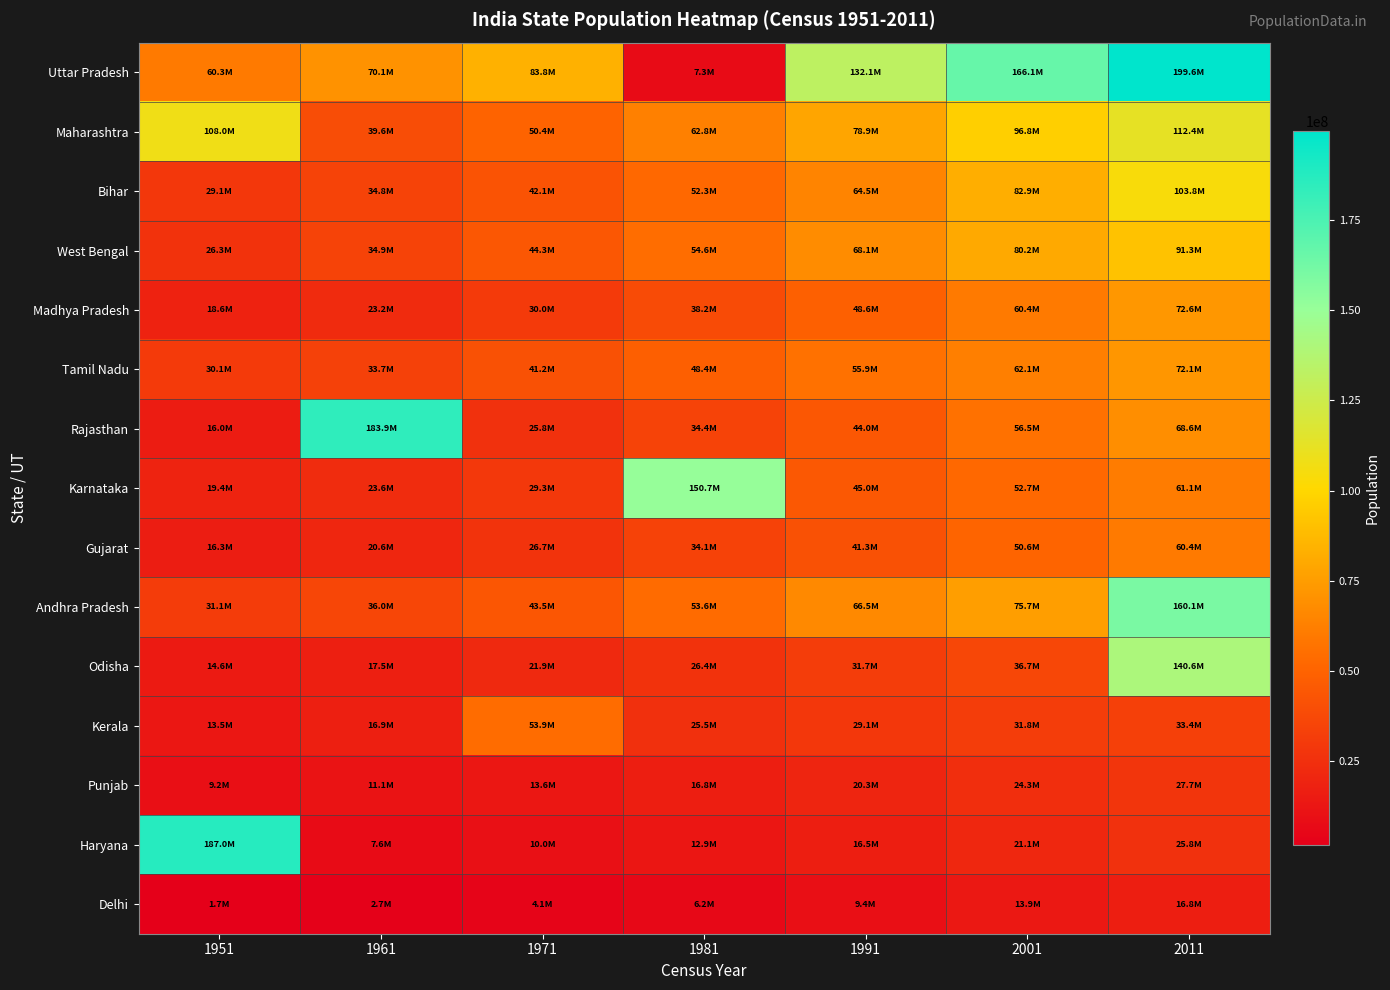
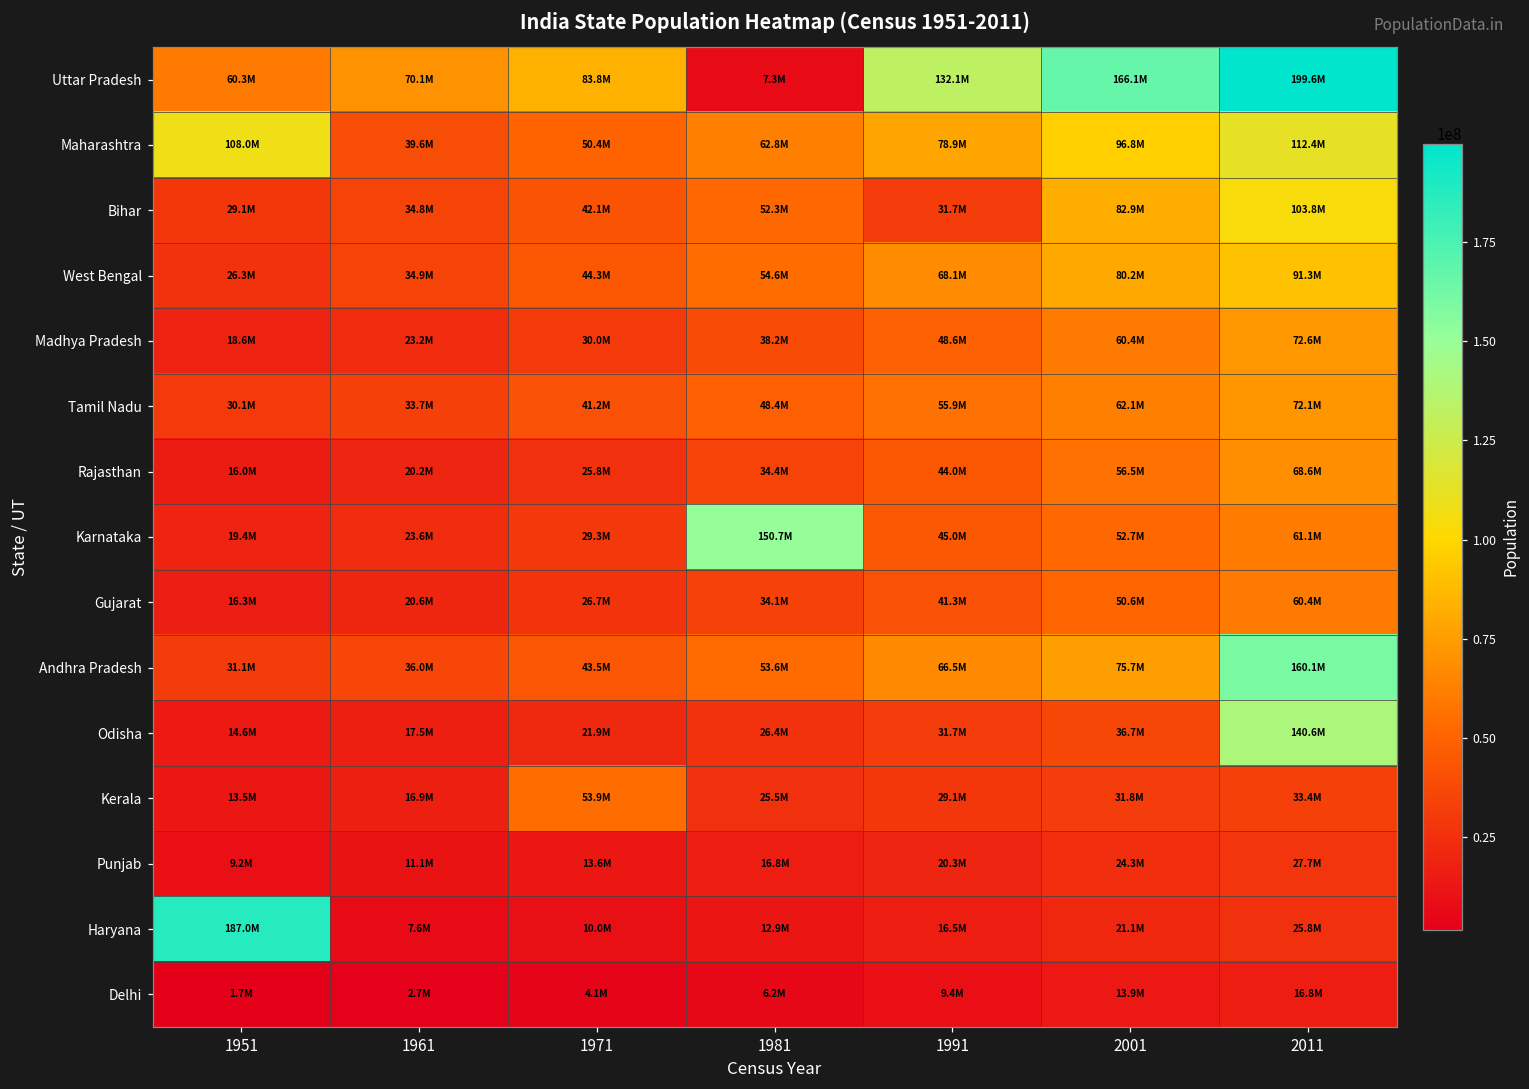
  {
    "Uttar Pradesh": {
      "1951": "60.3M",
      "1961": "70.1M",
      "1971": "83.8M",
      "1981": "7.3M",
      "1991": "132.1M",
      "2001": "166.1M",
      "2011": "199.6M"
    },
    "Maharashtra": {
      "1951": "108.0M",
      "1961": "39.6M",
      "1971": "50.4M",
      "1981": "62.8M",
      "1991": "78.9M",
      "2001": "96.8M",
      "2011": "112.4M"
    },
    "Bihar": {
      "1951": "29.1M",
      "1961": "34.8M",
      "1971": "42.1M",
      "1981": "52.3M",
-     "1991": "64.5M",
+     "1991": "31.7M",
      "2001": "82.9M",
      "2011": "103.8M"
    },
    "West Bengal": {
      "1951": "26.3M",
      "1961": "34.9M",
      "1971": "44.3M",
      "1981": "54.6M",
      "1991": "68.1M",
      "2001": "80.2M",
      "2011": "91.3M"
    },
    "Madhya Pradesh": {
      "1951": "18.6M",
      "1961": "23.2M",
      "1971": "30.0M",
      "1981": "38.2M",
      "1991": "48.6M",
      "2001": "60.4M",
      "2011": "72.6M"
    },
    "Tamil Nadu": {
      "1951": "30.1M",
      "1961": "33.7M",
      "1971": "41.2M",
      "1981": "48.4M",
      "1991": "55.9M",
      "2001": "62.1M",
      "2011": "72.1M"
    },
    "Rajasthan": {
      "1951": "16.0M",
-     "1961": "183.9M",
+     "1961": "20.2M",
      "1971": "25.8M",
      "1981": "34.4M",
      "1991": "44.0M",
      "2001": "56.5M",
      "2011": "68.6M"
    },
    "Karnataka": {
      "1951": "19.4M",
      "1961": "23.6M",
      "1971": "29.3M",
      "1981": "150.7M",
      "1991": "45.0M",
      "2001": "52.7M",
      "2011": "61.1M"
    },
    "Gujarat": {
      "1951": "16.3M",
      "1961": "20.6M",
      "1971": "26.7M",
      "1981": "34.1M",
      "1991": "41.3M",
      "2001": "50.6M",
      "2011": "60.4M"
    },
    "Andhra Pradesh": {
      "1951": "31.1M",
      "1961": "36.0M",
      "1971": "43.5M",
      "1981": "53.6M",
      "1991": "66.5M",
      "2001": "75.7M",
      "2011": "160.1M"
    },
    "Odisha": {
      "1951": "14.6M",
      "1961": "17.5M",
      "1971": "21.9M",
      "1981": "26.4M",
      "1991": "31.7M",
      "2001": "36.7M",
      "2011": "140.6M"
    },
    "Kerala": {
      "1951": "13.5M",
      "1961": "16.9M",
      "1971": "53.9M",
      "1981": "25.5M",
      "1991": "29.1M",
      "2001": "31.8M",
      "2011": "33.4M"
    },
    "Punjab": {
      "1951": "9.2M",
      "1961": "11.1M",
      "1971": "13.6M",
      "1981": "16.8M",
      "1991": "20.3M",
      "2001": "24.3M",
      "2011": "27.7M"
    },
    "Haryana": {
      "1951": "187.0M",
      "1961": "7.6M",
      "1971": "10.0M",
      "1981": "12.9M",
      "1991": "16.5M",
      "2001": "21.1M",
      "2011": "25.8M"
    },
    "Delhi": {
      "1951": "1.7M",
      "1961": "2.7M",
      "1971": "4.1M",
      "1981": "6.2M",
      "1991": "9.4M",
      "2001": "13.9M",
      "2011": "16.8M"
    }
  }
